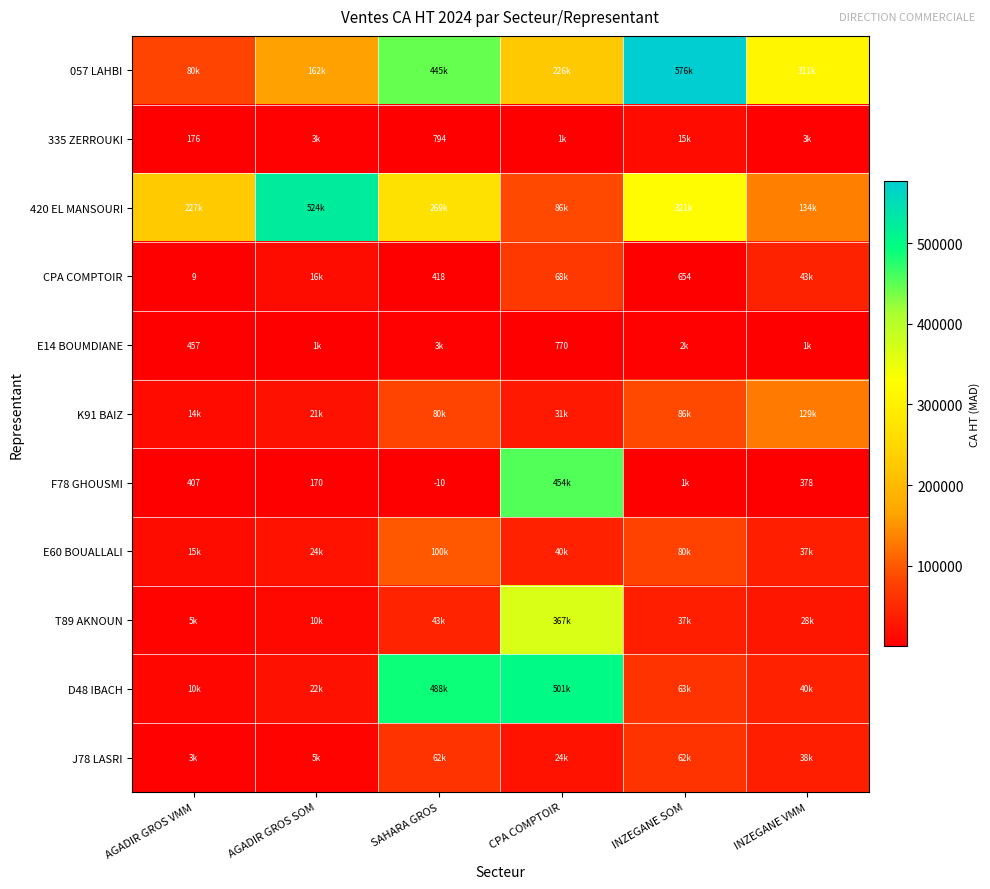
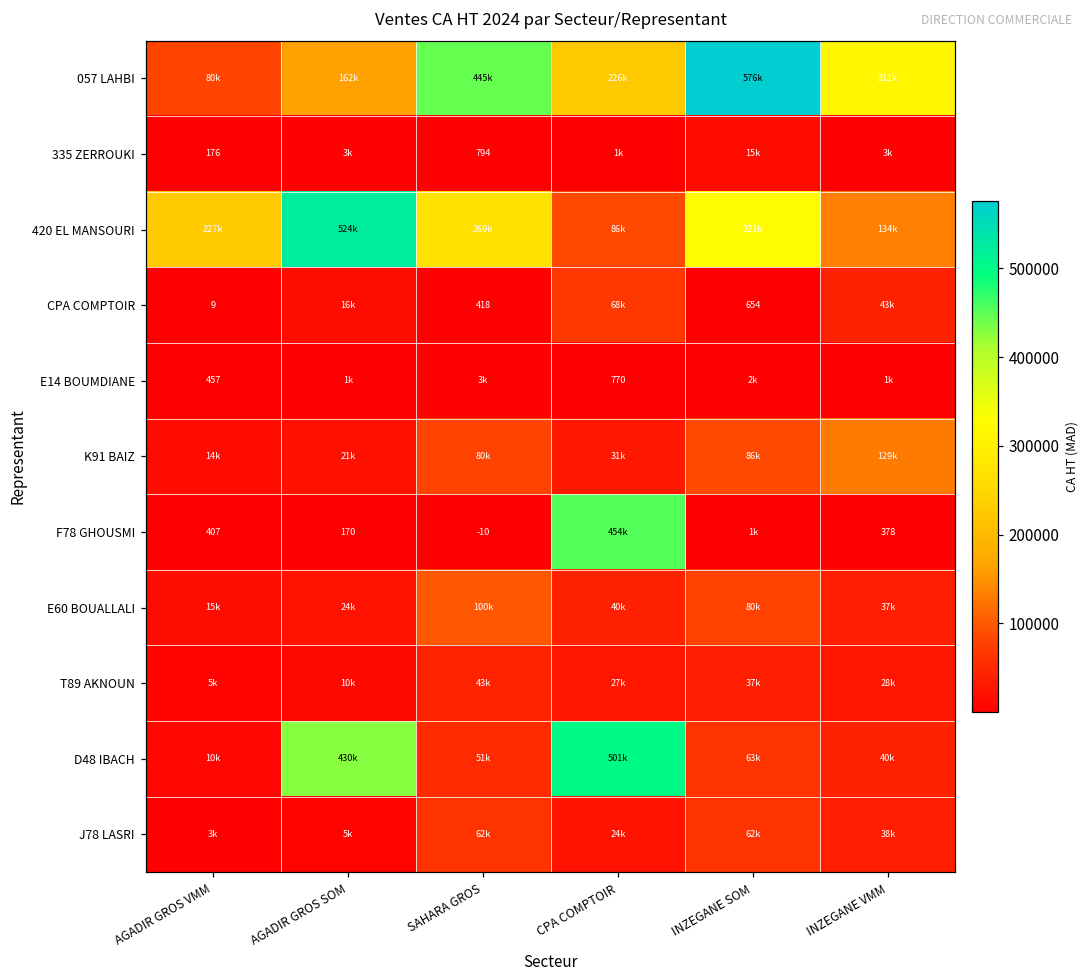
  {
    "057 LAHBI": {
      "AGADIR GROS VMM": "80k",
      "AGADIR GROS SOM": "162k",
      "SAHARA GROS": "445k",
      "CPA COMPTOIR": "226k",
      "INZEGANE SOM": "576k",
      "INZEGANE VMM": "311k"
    },
    "335 ZERROUKI": {
      "AGADIR GROS VMM": "176",
      "AGADIR GROS SOM": "3k",
      "SAHARA GROS": "794",
      "CPA COMPTOIR": "1k",
      "INZEGANE SOM": "15k",
      "INZEGANE VMM": "3k"
    },
    "420 EL MANSOURI": {
      "AGADIR GROS VMM": "227k",
      "AGADIR GROS SOM": "524k",
      "SAHARA GROS": "269k",
      "CPA COMPTOIR": "86k",
      "INZEGANE SOM": "321k",
      "INZEGANE VMM": "134k"
    },
    "CPA COMPTOIR": {
      "AGADIR GROS VMM": "9",
      "AGADIR GROS SOM": "16k",
      "SAHARA GROS": "418",
      "CPA COMPTOIR": "68k",
      "INZEGANE SOM": "654",
      "INZEGANE VMM": "43k"
    },
    "E14 BOUMDIANE": {
      "AGADIR GROS VMM": "457",
      "AGADIR GROS SOM": "1k",
      "SAHARA GROS": "3k",
      "CPA COMPTOIR": "770",
      "INZEGANE SOM": "2k",
      "INZEGANE VMM": "1k"
    },
    "K91 BAIZ": {
      "AGADIR GROS VMM": "14k",
      "AGADIR GROS SOM": "21k",
      "SAHARA GROS": "80k",
      "CPA COMPTOIR": "31k",
      "INZEGANE SOM": "86k",
      "INZEGANE VMM": "129k"
    },
    "F78 GHOUSMI": {
      "AGADIR GROS VMM": "407",
      "AGADIR GROS SOM": "170",
      "SAHARA GROS": "-10",
      "CPA COMPTOIR": "454k",
      "INZEGANE SOM": "1k",
      "INZEGANE VMM": "378"
    },
    "E60 BOUALLALI": {
      "AGADIR GROS VMM": "15k",
      "AGADIR GROS SOM": "24k",
      "SAHARA GROS": "100k",
      "CPA COMPTOIR": "40k",
      "INZEGANE SOM": "80k",
      "INZEGANE VMM": "37k"
    },
    "T89 AKNOUN": {
      "AGADIR GROS VMM": "5k",
      "AGADIR GROS SOM": "10k",
      "SAHARA GROS": "43k",
-     "CPA COMPTOIR": "367k",
+     "CPA COMPTOIR": "27k",
      "INZEGANE SOM": "37k",
      "INZEGANE VMM": "28k"
    },
    "D48 IBACH": {
      "AGADIR GROS VMM": "10k",
-     "AGADIR GROS SOM": "22k",
-     "SAHARA GROS": "488k",
+     "AGADIR GROS SOM": "430k",
+     "SAHARA GROS": "51k",
      "CPA COMPTOIR": "501k",
      "INZEGANE SOM": "63k",
      "INZEGANE VMM": "40k"
    },
    "J78 LASRI": {
      "AGADIR GROS VMM": "3k",
      "AGADIR GROS SOM": "5k",
      "SAHARA GROS": "62k",
      "CPA COMPTOIR": "24k",
      "INZEGANE SOM": "62k",
      "INZEGANE VMM": "38k"
    }
  }
